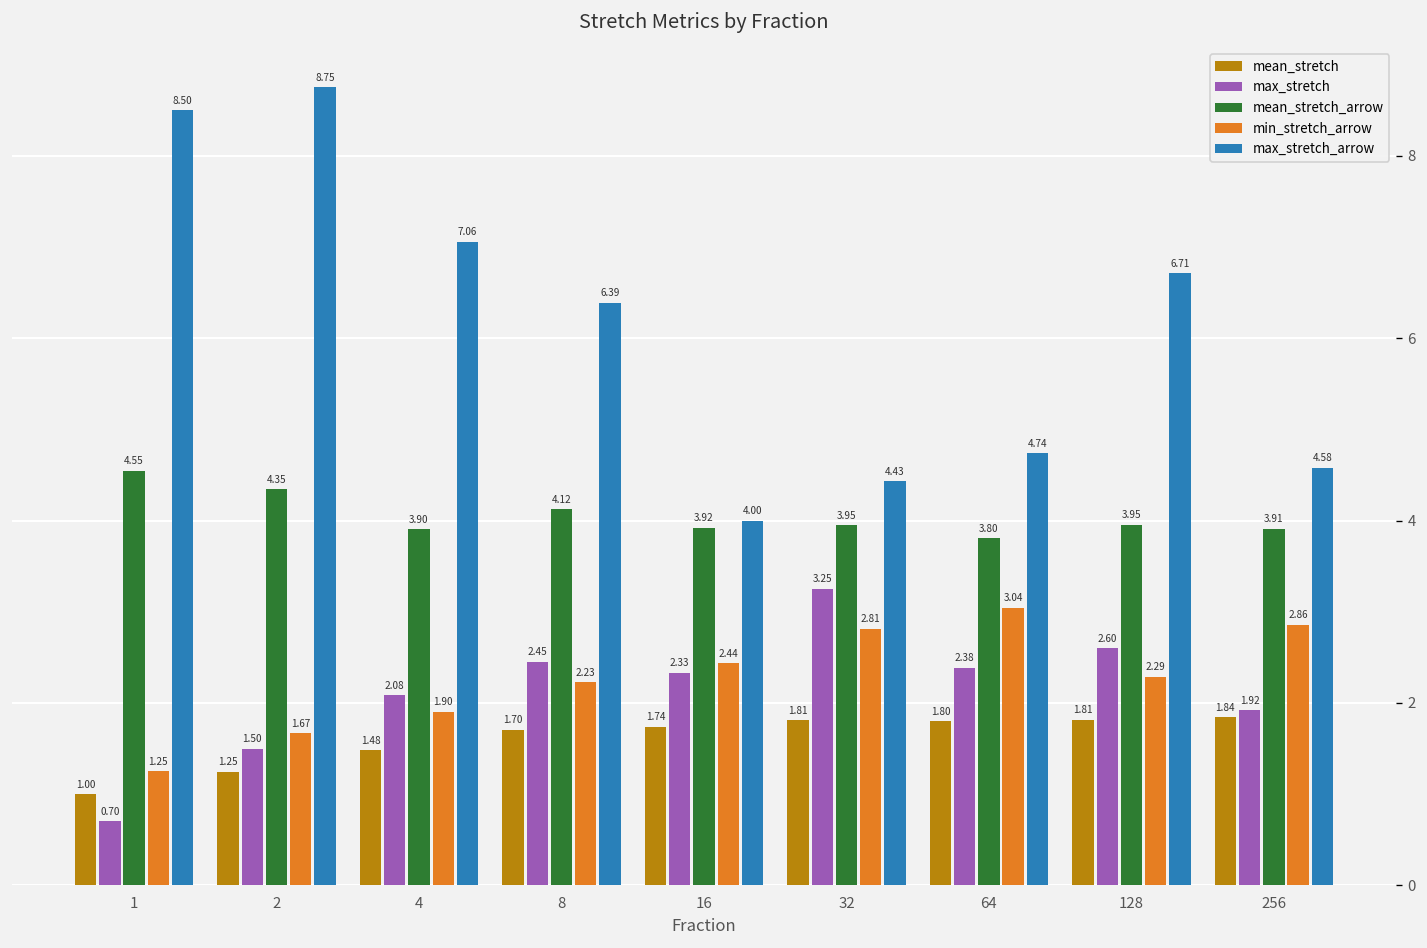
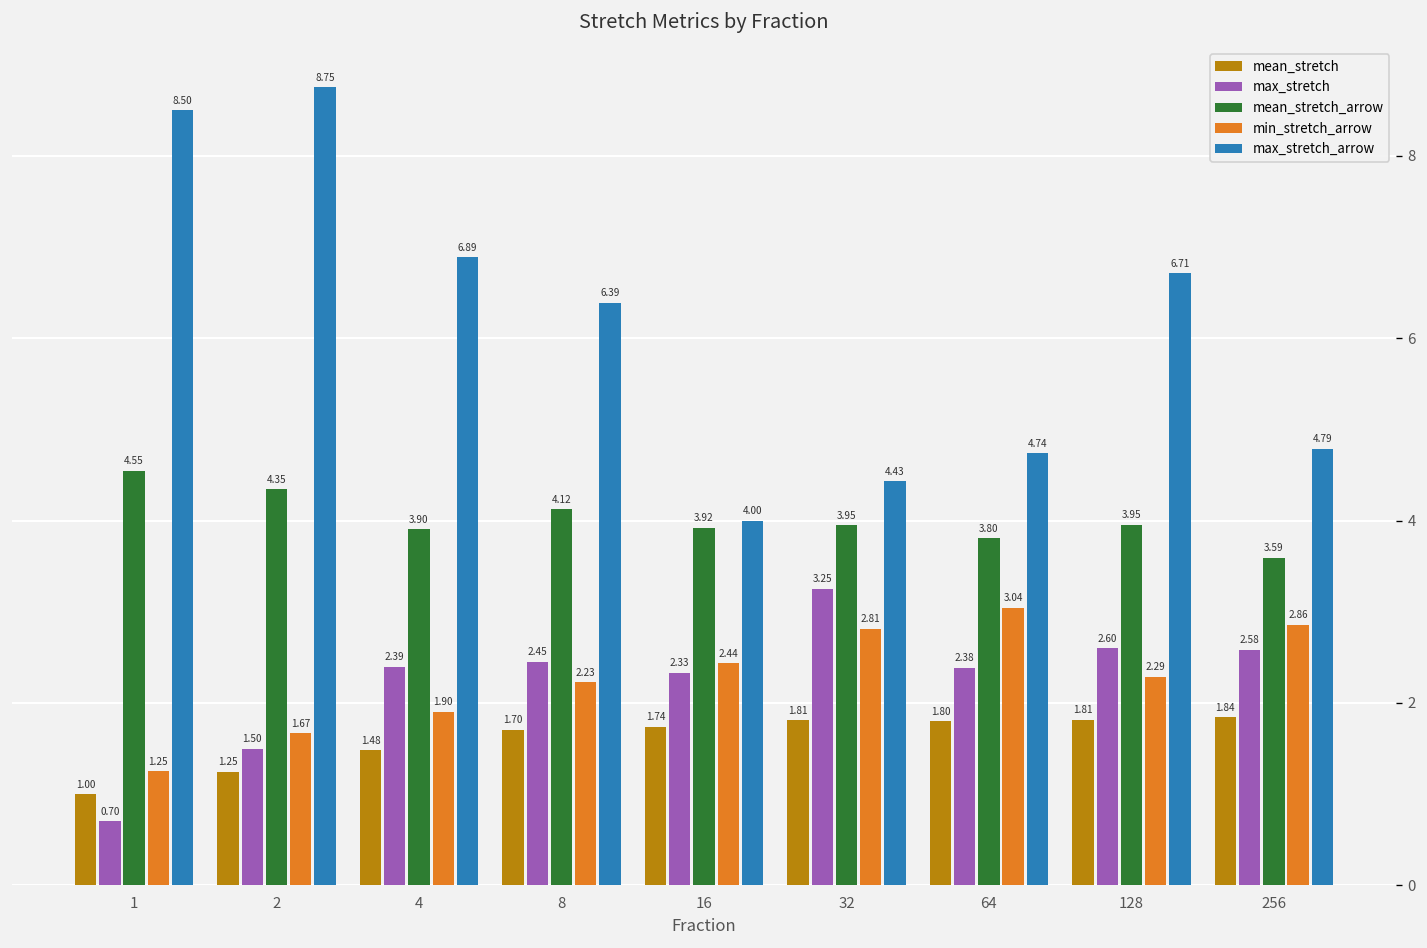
  {
    "max_stretch": {
      "1": 0.70,
      "2": 1.50,
-     "4": 2.08,
+     "4": 2.39,
      "8": 2.45,
      "16": 2.33,
      "32": 3.25,
      "64": 2.38,
      "128": 2.60,
-     "256": 1.92
+     "256": 2.58
    },
    "mean_stretch_arrow": {
      "1": 4.55,
      "2": 4.35,
      "4": 3.90,
      "8": 4.12,
      "16": 3.92,
      "32": 3.95,
      "64": 3.80,
      "128": 3.95,
-     "256": 3.91
+     "256": 3.59
    },
    "max_stretch_arrow": {
      "1": 8.50,
      "2": 8.75,
-     "4": 7.06,
+     "4": 6.89,
      "8": 6.39,
      "16": 4.00,
      "32": 4.43,
      "64": 4.74,
      "128": 6.71,
-     "256": 4.58
+     "256": 4.79
    }
  }
